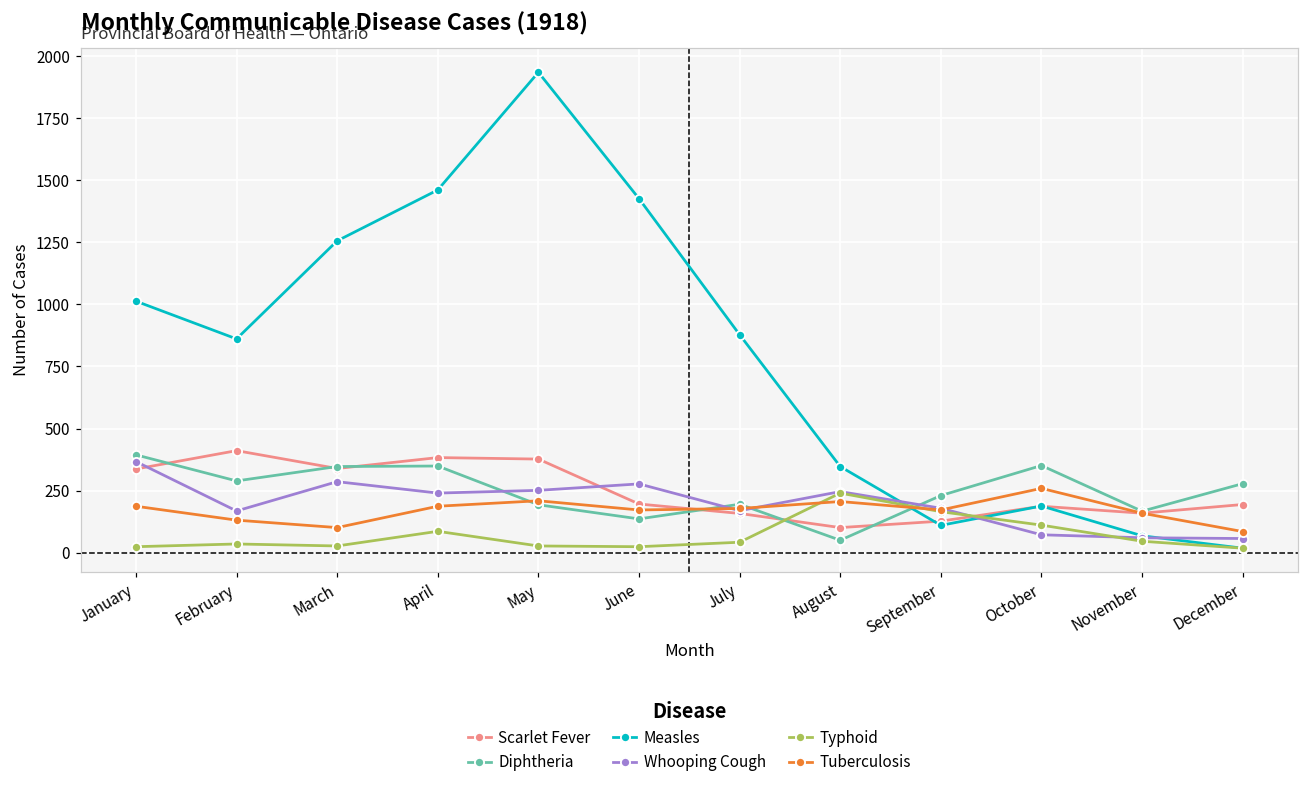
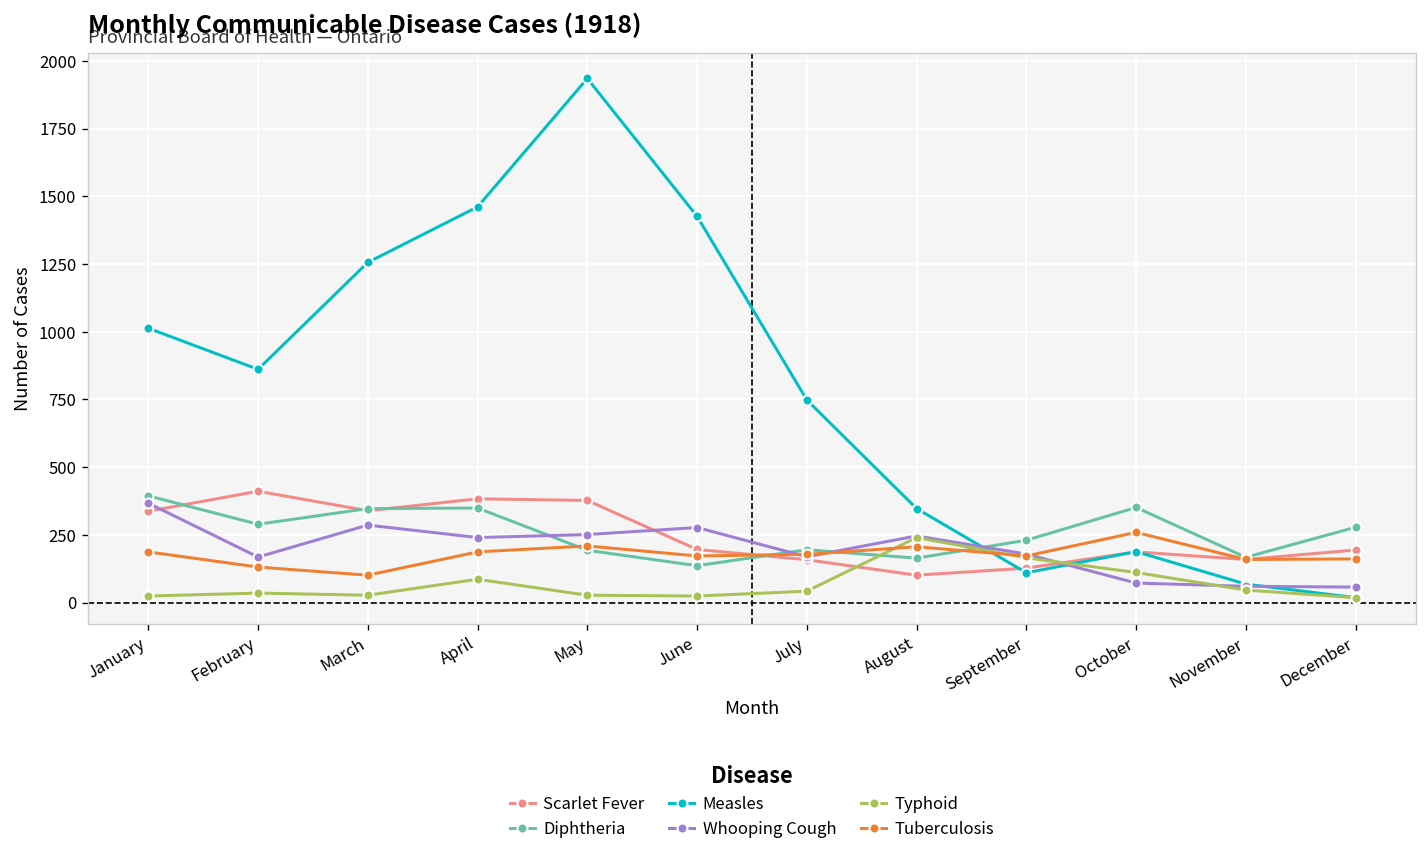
  {
    "Scarlet Fever": {
      "January": 340,
      "February": 410,
      "April": 380,
      "May": 380,
      "June": 200,
      "August": 100,
      "September": 130,
      "December": 190
    },
    "Diphtheria": {
      "January": 390,
      "February": 290,
      "April": 350,
      "May": 190,
      "June": 140,
      "July": 200,
-     "August": 50,
+     "August": 160,
      "September": 230,
      "October": 350,
      "December": 280
    },
    "Measles": {
      "January": 1010,
      "February": 860,
      "March": 1260,
      "April": 1460,
      "May": 1940,
      "June": 1430,
-     "July": 880,
+     "July": 750,
      "August": 350,
      "September": 110
    },
    "Whooping Cough": {
      "January": 370,
      "February": 170,
      "March": 290,
      "April": 240,
      "May": 250,
      "June": 280,
      "October": 70,
      "December": 60
    },
    "Typhoid": {
      "January": 20,
      "February": 40,
      "March": 30,
      "April": 90,
      "May": 30,
      "June": 20,
      "July": 40,
      "October": 110,
      "November": 50
    },
    "Tuberculosis": {
      "January": 190,
      "February": 130,
      "March": 100,
      "April": 190,
      "May": 210,
      "June": 170,
      "August": 210,
      "October": 260,
-     "December": 90
+     "December": 160
    }
  }
